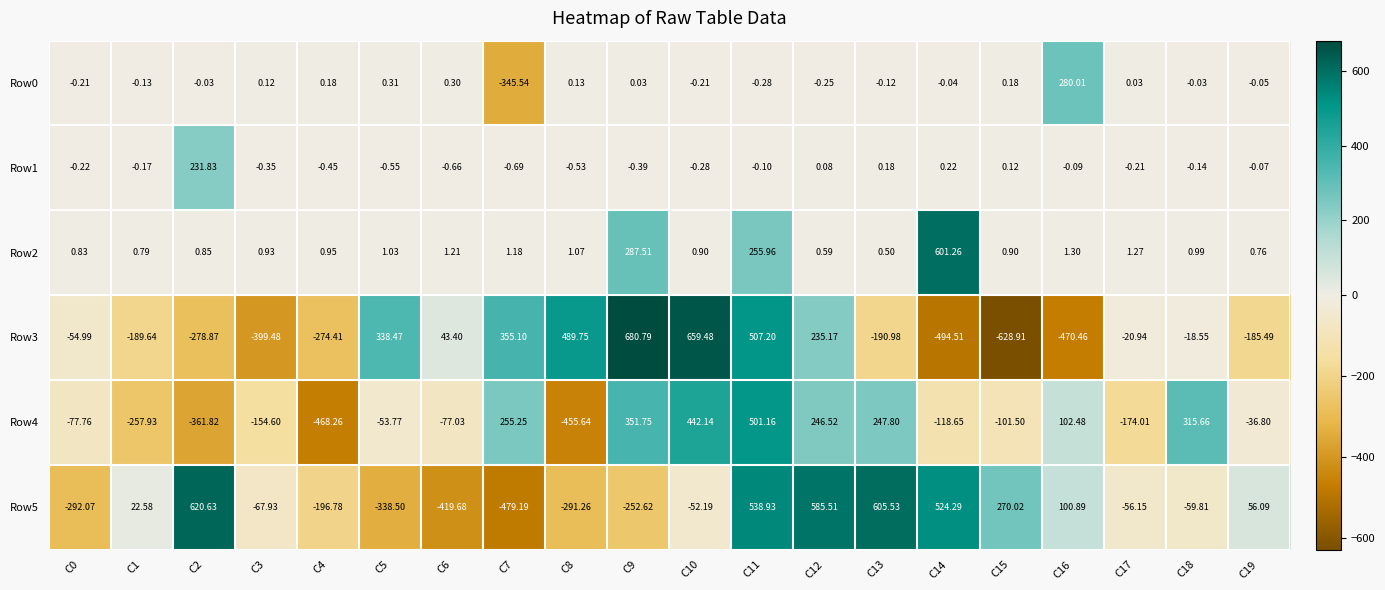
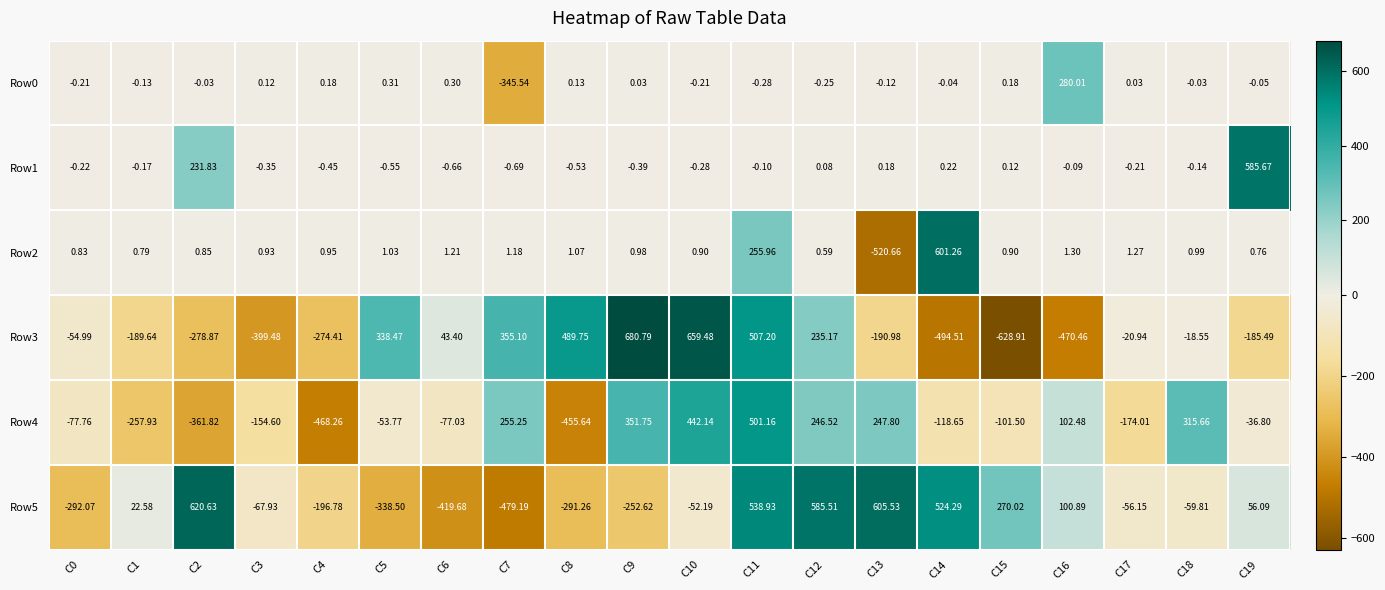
  {
    "Row0": {
      "C0": -0.21,
      "C1": -0.13,
      "C2": -0.03,
      "C3": 0.12,
      "C4": 0.18,
      "C5": 0.31,
      "C6": 0.30,
      "C7": -345.54,
      "C8": 0.13,
      "C9": 0.03,
      "C10": -0.21,
      "C11": -0.28,
      "C12": -0.25,
      "C13": -0.12,
      "C14": -0.04,
      "C15": 0.18,
      "C16": 280.01,
      "C17": 0.03,
      "C18": -0.03,
      "C19": -0.05
    },
    "Row1": {
      "C0": -0.22,
      "C1": -0.17,
      "C2": 231.83,
      "C3": -0.35,
      "C4": -0.45,
      "C5": -0.55,
      "C6": -0.66,
      "C7": -0.69,
      "C8": -0.53,
      "C9": -0.39,
      "C10": -0.28,
      "C11": -0.10,
      "C12": 0.08,
      "C13": 0.18,
      "C14": 0.22,
      "C15": 0.12,
      "C16": -0.09,
      "C17": -0.21,
      "C18": -0.14,
-     "C19": -0.07
+     "C19": 585.67
    },
    "Row2": {
      "C0": 0.83,
      "C1": 0.79,
      "C2": 0.85,
      "C3": 0.93,
      "C4": 0.95,
      "C5": 1.03,
      "C6": 1.21,
      "C7": 1.18,
      "C8": 1.07,
-     "C9": 287.51,
+     "C9": 0.98,
      "C10": 0.90,
      "C11": 255.96,
      "C12": 0.59,
-     "C13": 0.50,
+     "C13": -520.66,
      "C14": 601.26,
      "C15": 0.90,
      "C16": 1.30,
      "C17": 1.27,
      "C18": 0.99,
      "C19": 0.76
    },
    "Row3": {
      "C0": -54.99,
      "C1": -189.64,
      "C2": -278.87,
      "C3": -399.48,
      "C4": -274.41,
      "C5": 338.47,
      "C6": 43.40,
      "C7": 355.10,
      "C8": 489.75,
      "C9": 680.79,
      "C10": 659.48,
      "C11": 507.20,
      "C12": 235.17,
      "C13": -190.98,
      "C14": -494.51,
      "C15": -628.91,
      "C16": -470.46,
      "C17": -20.94,
      "C18": -18.55,
      "C19": -185.49
    },
    "Row4": {
      "C0": -77.76,
      "C1": -257.93,
      "C2": -361.82,
      "C3": -154.60,
      "C4": -468.26,
      "C5": -53.77,
      "C6": -77.03,
      "C7": 255.25,
      "C8": -455.64,
      "C9": 351.75,
      "C10": 442.14,
      "C11": 501.16,
      "C12": 246.52,
      "C13": 247.80,
      "C14": -118.65,
      "C15": -101.50,
      "C16": 102.48,
      "C17": -174.01,
      "C18": 315.66,
      "C19": -36.80
    },
    "Row5": {
      "C0": -292.07,
      "C1": 22.58,
      "C2": 620.63,
      "C3": -67.93,
      "C4": -196.78,
      "C5": -338.50,
      "C6": -419.68,
      "C7": -479.19,
      "C8": -291.26,
      "C9": -252.62,
      "C10": -52.19,
      "C11": 538.93,
      "C12": 585.51,
      "C13": 605.53,
      "C14": 524.29,
      "C15": 270.02,
      "C16": 100.89,
      "C17": -56.15,
      "C18": -59.81,
      "C19": 56.09
    }
  }
